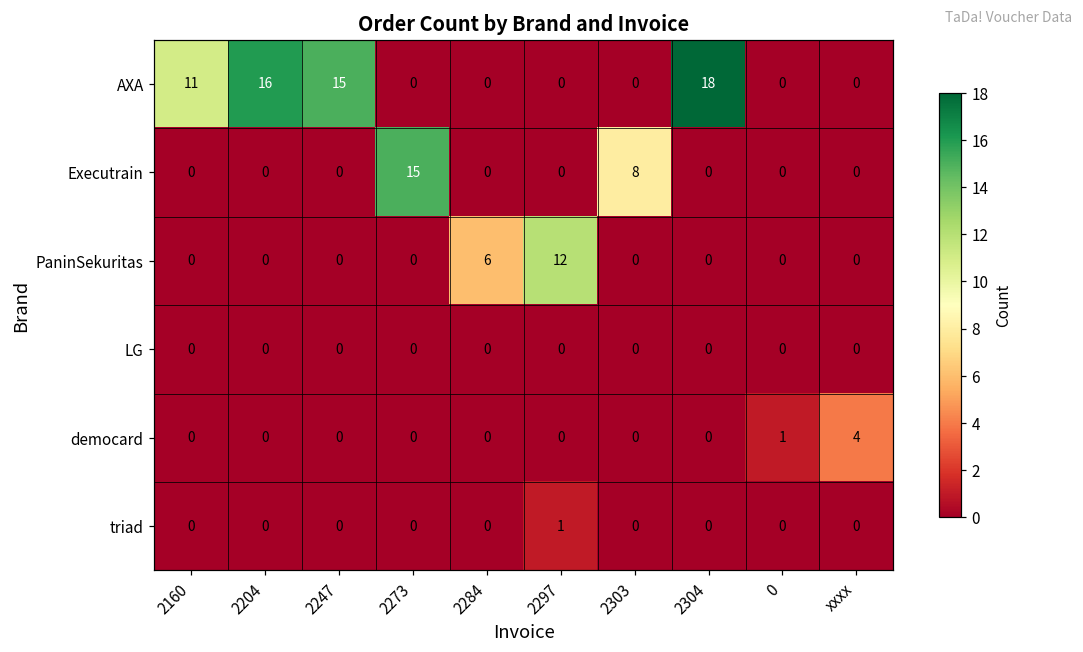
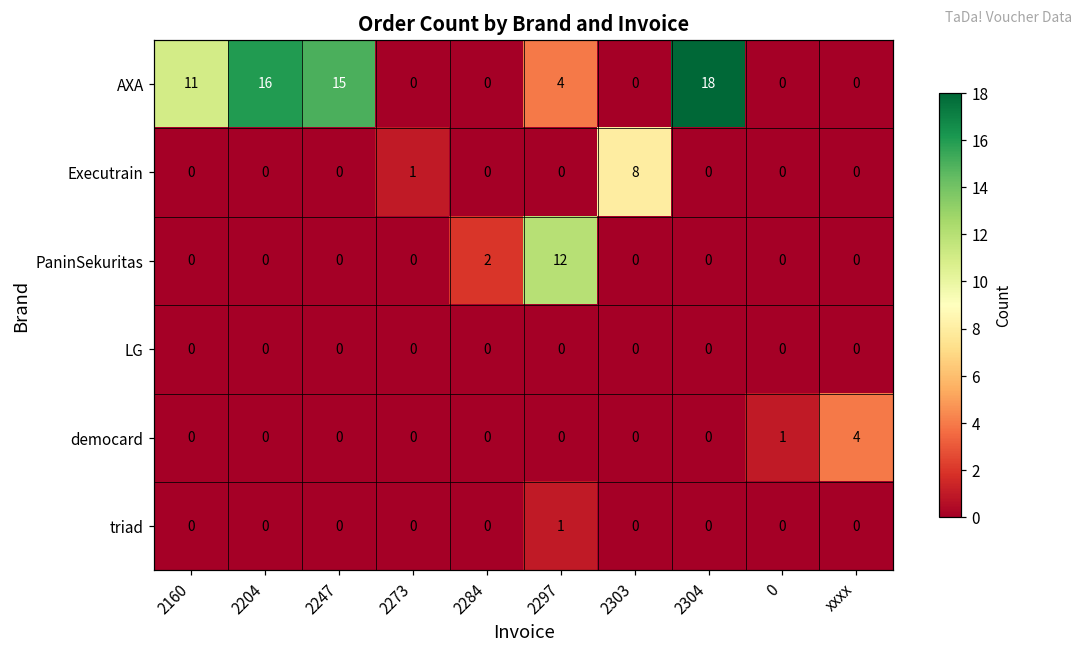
  {
    "AXA": {
      "2160": 11,
      "2204": 16,
      "2247": 15,
      "2273": 0,
      "2284": 0,
-     "2297": 0,
+     "2297": 4,
      "2303": 0,
      "2304": 18,
      "0": 0,
      "xxxx": 0
    },
    "Executrain": {
      "2160": 0,
      "2204": 0,
      "2247": 0,
-     "2273": 15,
+     "2273": 1,
      "2284": 0,
      "2297": 0,
      "2303": 8,
      "2304": 0,
      "0": 0,
      "xxxx": 0
    },
    "PaninSekuritas": {
      "2160": 0,
      "2204": 0,
      "2247": 0,
      "2273": 0,
-     "2284": 6,
+     "2284": 2,
      "2297": 12,
      "2303": 0,
      "2304": 0,
      "0": 0,
      "xxxx": 0
    },
    "LG": {
      "2160": 0,
      "2204": 0,
      "2247": 0,
      "2273": 0,
      "2284": 0,
      "2297": 0,
      "2303": 0,
      "2304": 0,
      "0": 0,
      "xxxx": 0
    },
    "democard": {
      "2160": 0,
      "2204": 0,
      "2247": 0,
      "2273": 0,
      "2284": 0,
      "2297": 0,
      "2303": 0,
      "2304": 0,
      "0": 1,
      "xxxx": 4
    },
    "triad": {
      "2160": 0,
      "2204": 0,
      "2247": 0,
      "2273": 0,
      "2284": 0,
      "2297": 1,
      "2303": 0,
      "2304": 0,
      "0": 0,
      "xxxx": 0
    }
  }
